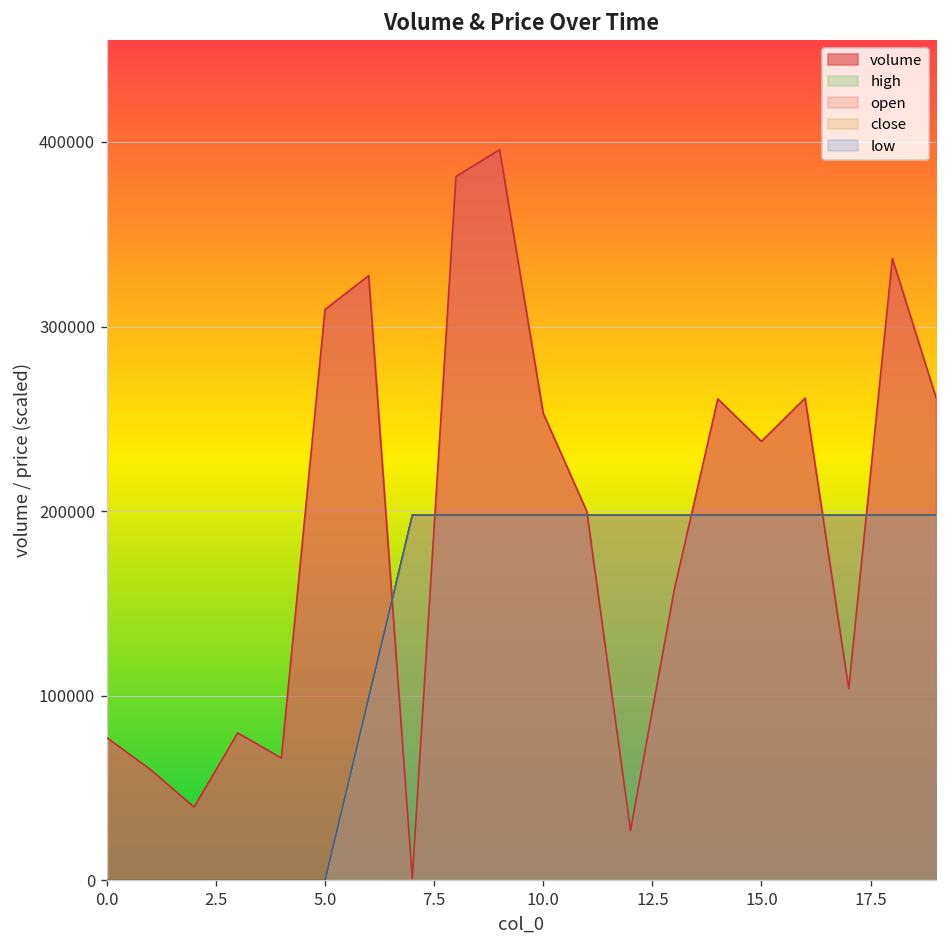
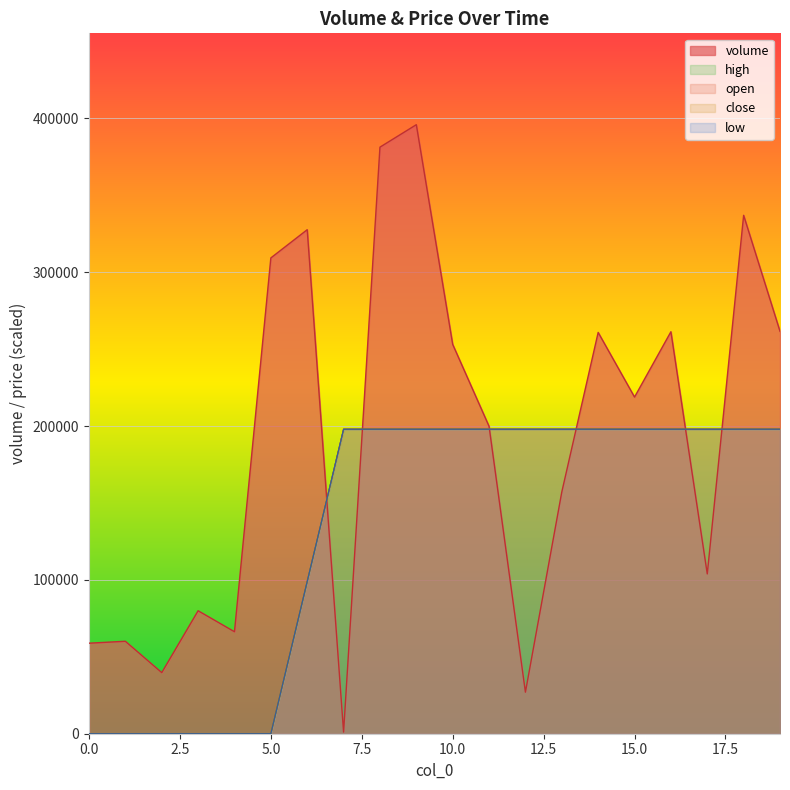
  {
    "volume": {
-     "0.0": 77000,
+     "0.0": 59000,
      "5.0": 309000,
      "10.0": 253000,
-     "15.0": 238000
+     "15.0": 219000
    },
    "low": {
      "0.0": 0,
      "5.0": 0
    }
  }
